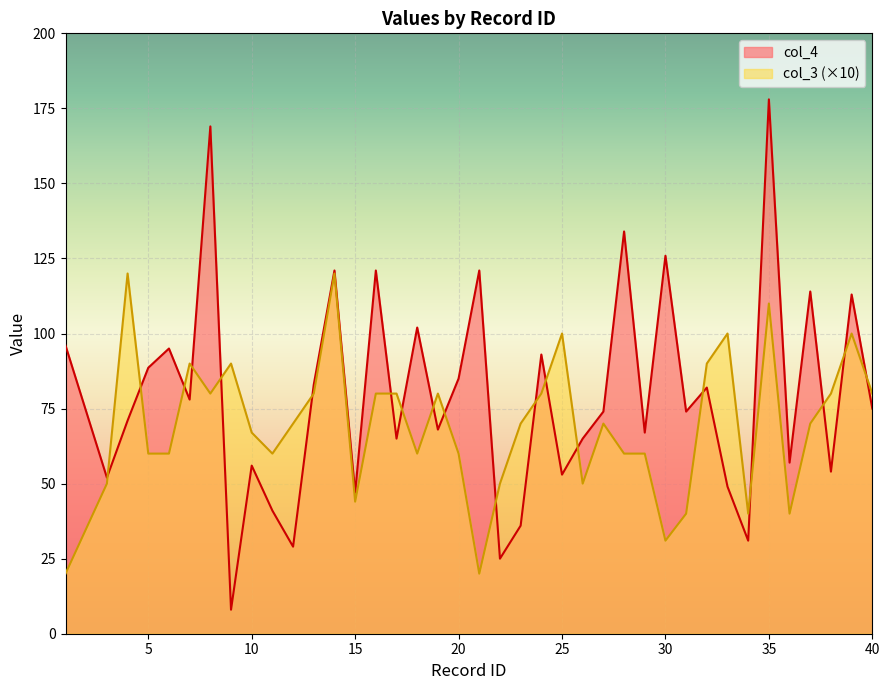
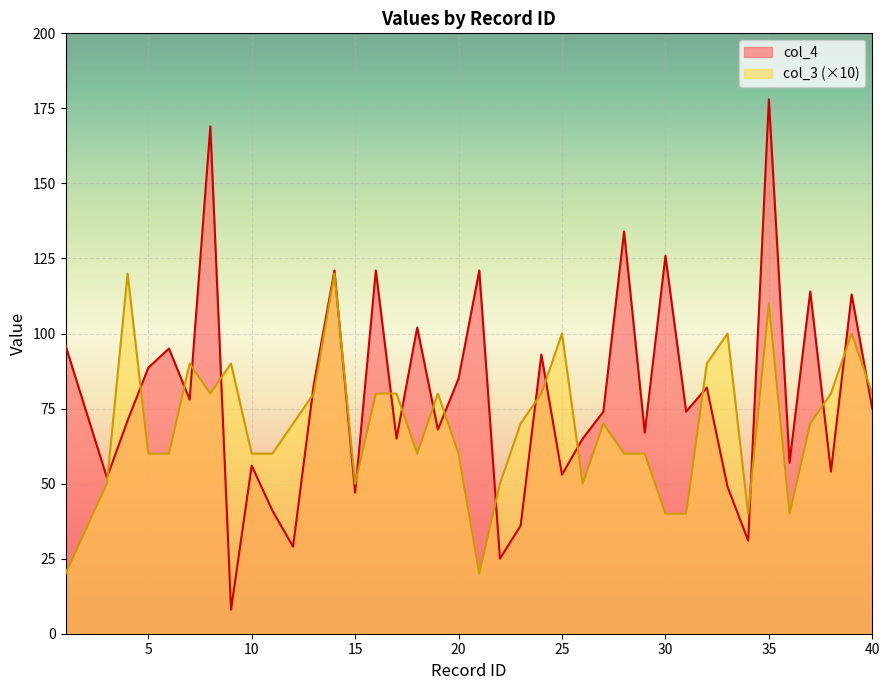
  {
    "col_4": {
      "5": 89,
      "10": 56,
      "15": 47,
      "20": 85,
      "25": 53,
      "30": 126,
      "35": 178,
      "40": 75
    },
    "col_3 (×10)": {
      "5": 60,
-     "10": 67,
-     "15": 44,
+     "10": 60,
+     "15": 50,
      "20": 60,
      "25": 100,
-     "30": 31,
+     "30": 40,
      "35": 110,
      "40": 80
    }
  }
